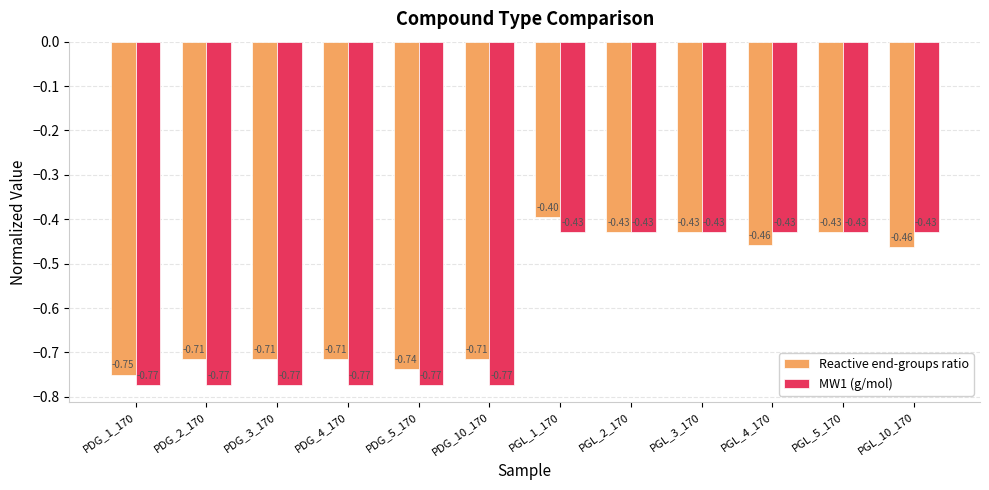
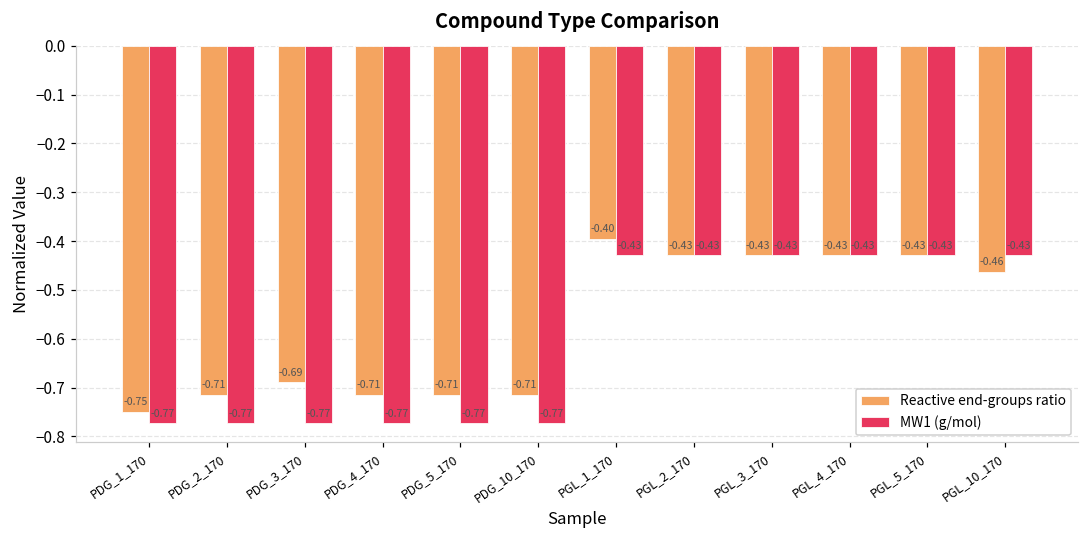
  {
    "Reactive end-groups ratio": {
      "PDG_1_170": -0.75,
      "PDG_2_170": -0.71,
-     "PDG_3_170": -0.71,
+     "PDG_3_170": -0.69,
      "PDG_4_170": -0.71,
-     "PDG_5_170": -0.74,
+     "PDG_5_170": -0.71,
      "PDG_10_170": -0.71,
      "PGL_1_170": -0.40,
      "PGL_2_170": -0.43,
      "PGL_3_170": -0.43,
-     "PGL_4_170": -0.46,
+     "PGL_4_170": -0.43,
      "PGL_5_170": -0.43,
      "PGL_10_170": -0.46
    },
    "MW1 (g/mol)": {
      "PDG_1_170": -0.77,
      "PDG_2_170": -0.77,
      "PDG_3_170": -0.77,
      "PDG_4_170": -0.77,
      "PDG_5_170": -0.77,
      "PDG_10_170": -0.77,
      "PGL_1_170": -0.43,
      "PGL_2_170": -0.43,
      "PGL_3_170": -0.43,
      "PGL_4_170": -0.43,
      "PGL_5_170": -0.43,
      "PGL_10_170": -0.43
    }
  }
